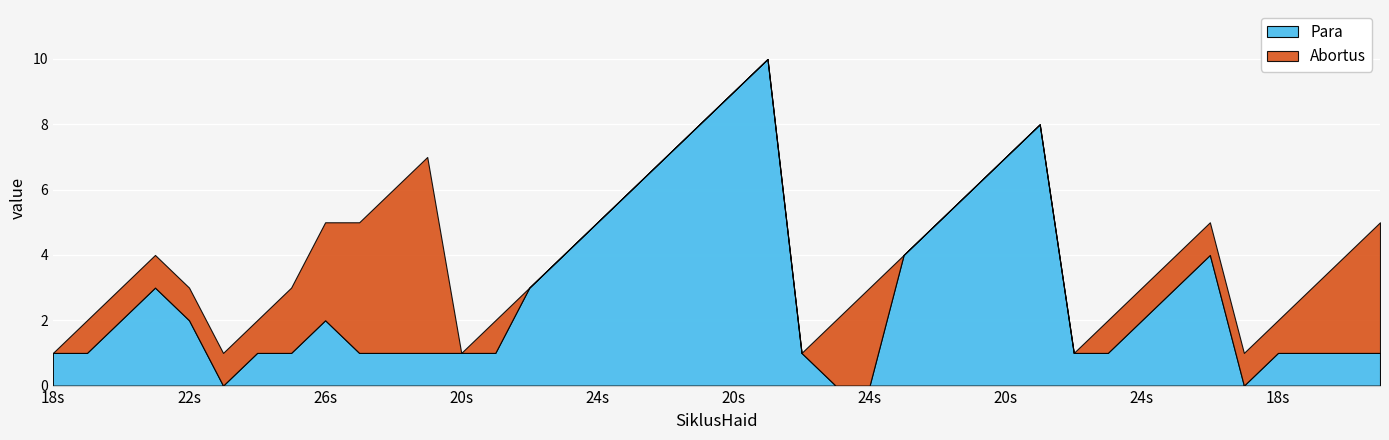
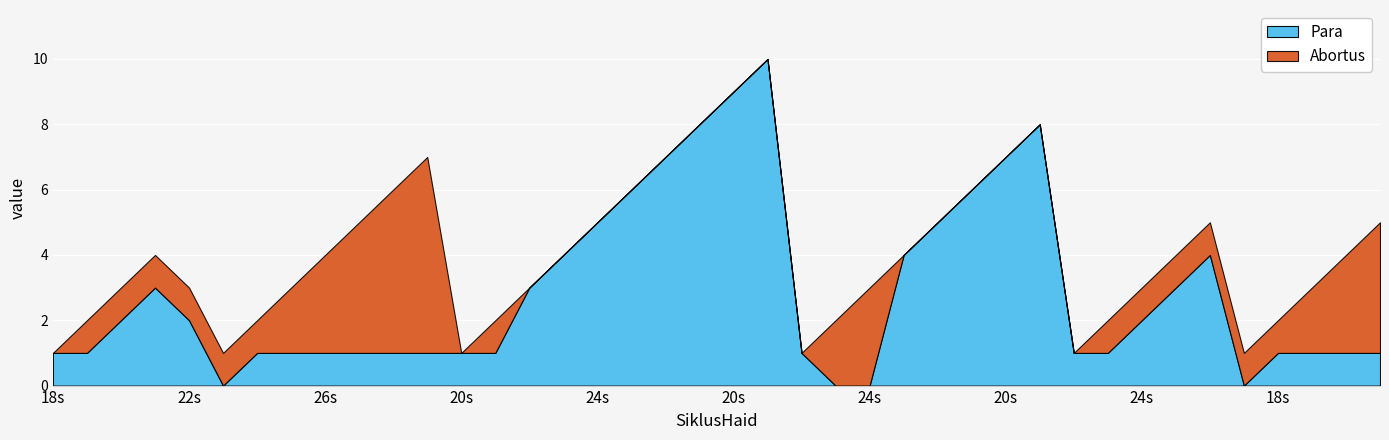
  {
    "Para": {
      "22s": 2,
-     "26s": 2
+     "26s": 1
    }
  }
